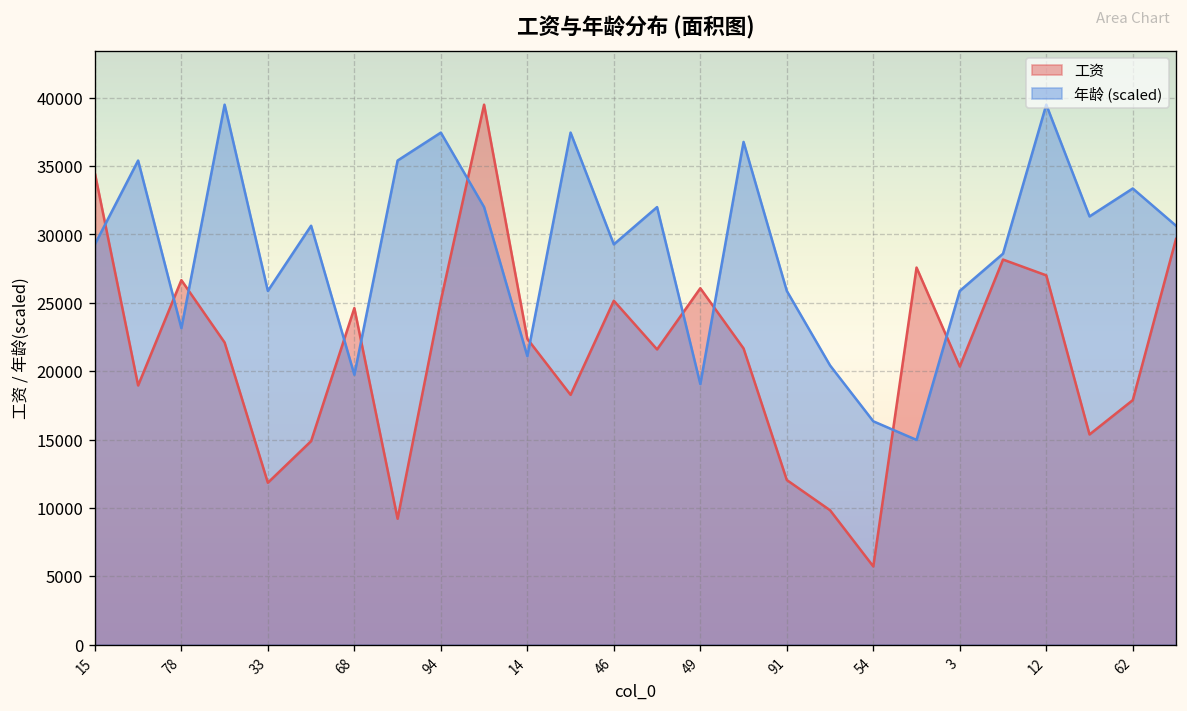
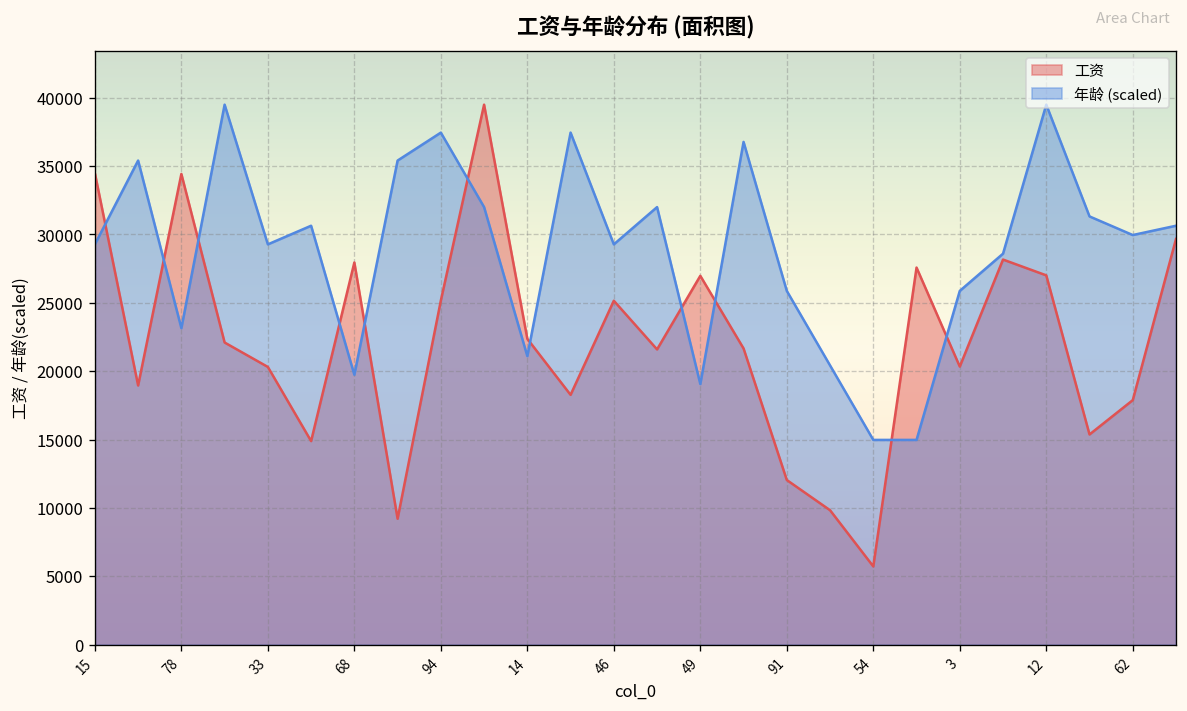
  {
    "工资": {
-     "78": 26700,
-     "33": 11800,
-     "68": 24600,
+     "78": 34400,
+     "33": 20300,
+     "68": 27900,
      "94": 25200,
      "14": 22400,
      "46": 25200,
-     "49": 26100,
+     "49": 27000,
      "91": 12000,
      "54": 5700,
      "12": 27000,
      "62": 17900
    },
    "年龄 (scaled)": {
      "78": 23100,
-     "33": 25900,
+     "33": 29300,
      "68": 19700,
      "94": 37400,
      "14": 21100,
      "46": 29300,
      "49": 19100,
      "91": 25900,
-     "54": 16300,
-     "62": 33400
+     "54": 15000,
+     "62": 30000
    }
  }
